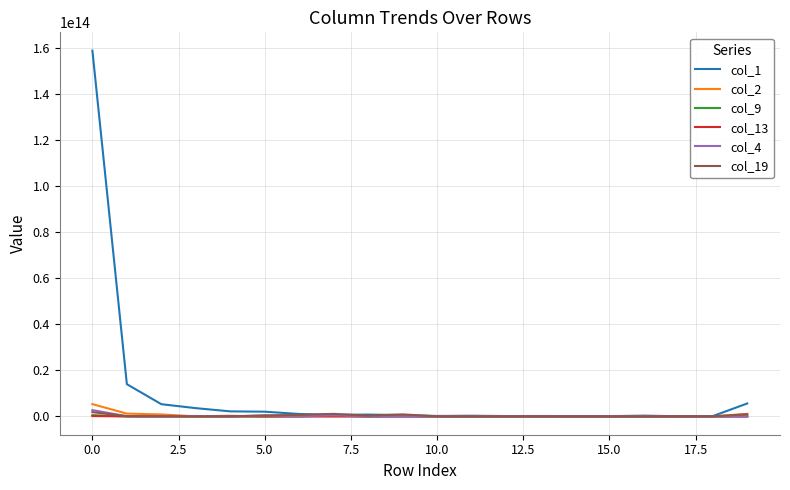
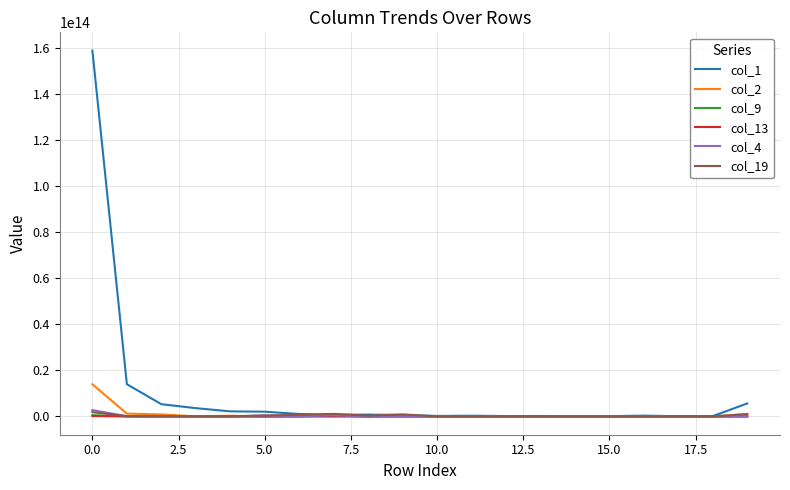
  {
    "col_1": {
      "0.0": 159000000000000,
      "5.0": 2000000000000
    },
    "col_2": {
-     "0.0": 5000000000000
+     "0.0": 14000000000000
    }
  }
